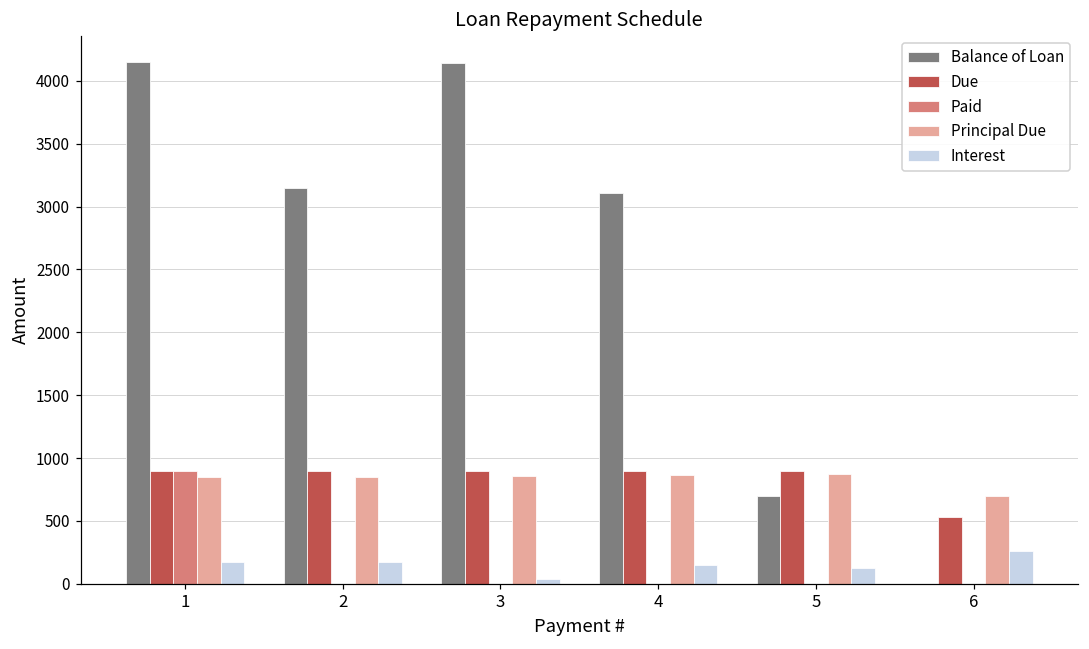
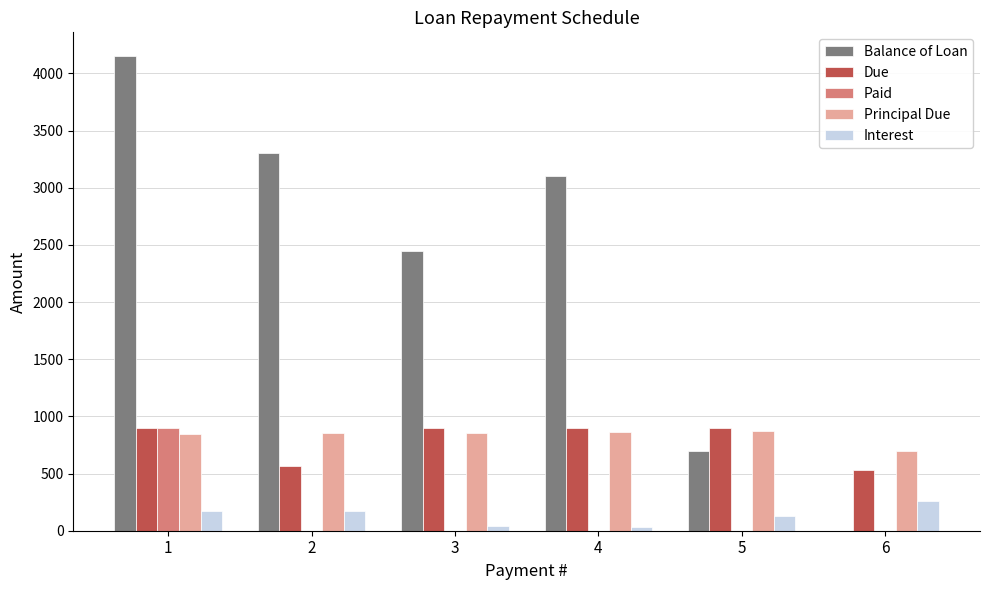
  {
    "Balance of Loan": {
      "1": 4150,
-     "2": 3150,
-     "3": 4140,
+     "2": 3300,
+     "3": 2440,
      "4": 3100,
      "5": 700,
      "6": 0
    },
    "Due": {
      "1": 900,
-     "2": 900,
+     "2": 560,
      "3": 900,
      "4": 900,
      "5": 900,
      "6": 530
    },
    "Interest": {
      "1": 170,
      "2": 180,
      "3": 40,
-     "4": 150,
+     "4": 30,
      "5": 130,
      "6": 260
    }
  }
